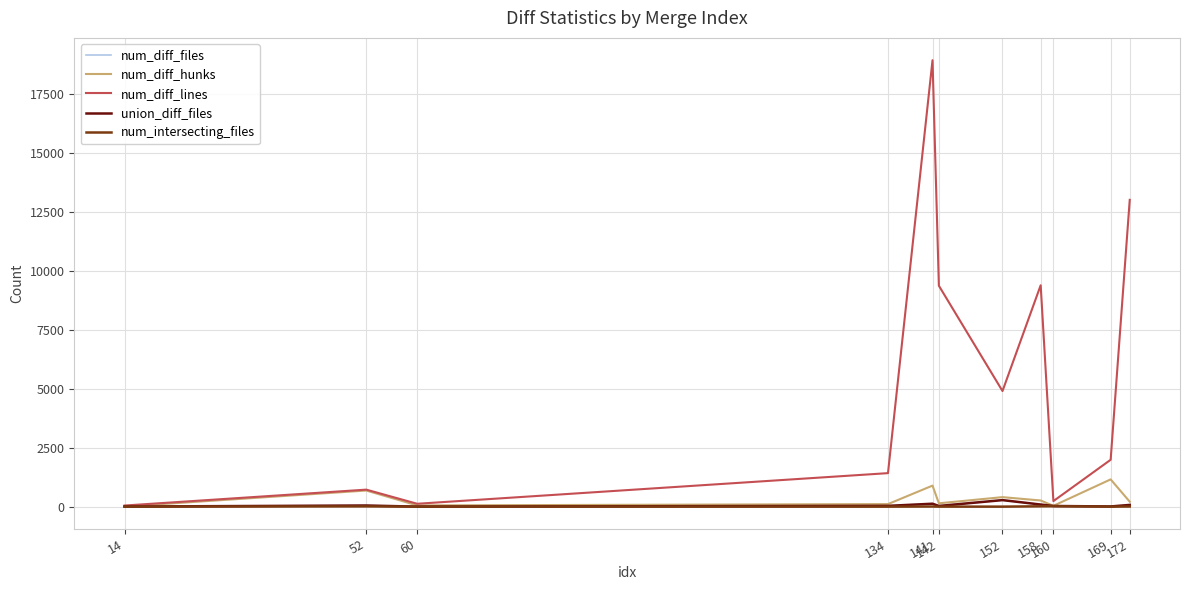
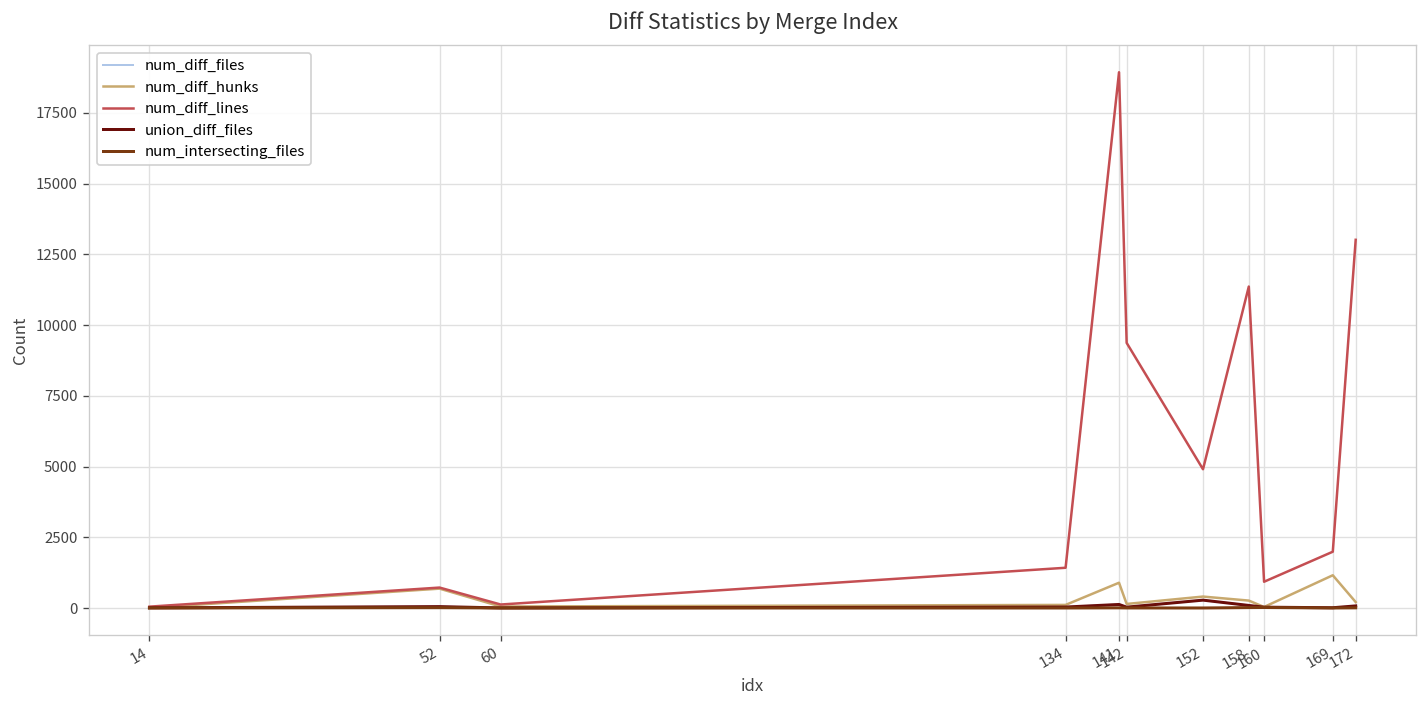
  {
    "num_diff_hunks": {
      "141": 900,
      "142": 100,
      "152": 400,
      "158": 300,
      "169": 1200,
      "172": 200
    },
    "num_diff_lines": {
      "134": 1400,
      "141": 18900,
      "142": 9400,
      "152": 4900,
-     "158": 9400,
-     "160": 200,
+     "158": 11400,
+     "160": 900,
      "169": 2000,
      "172": 13000
    }
  }
